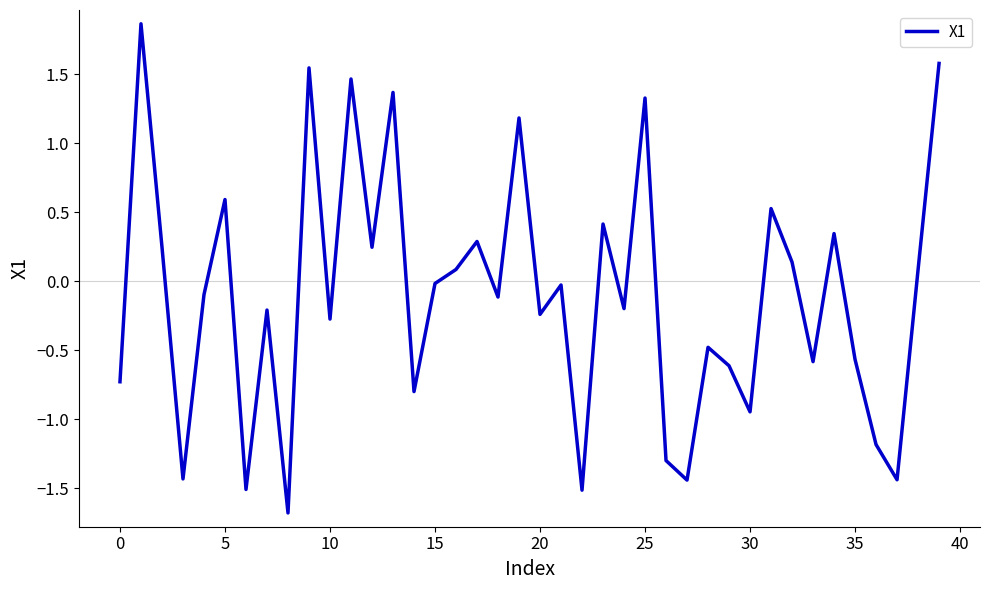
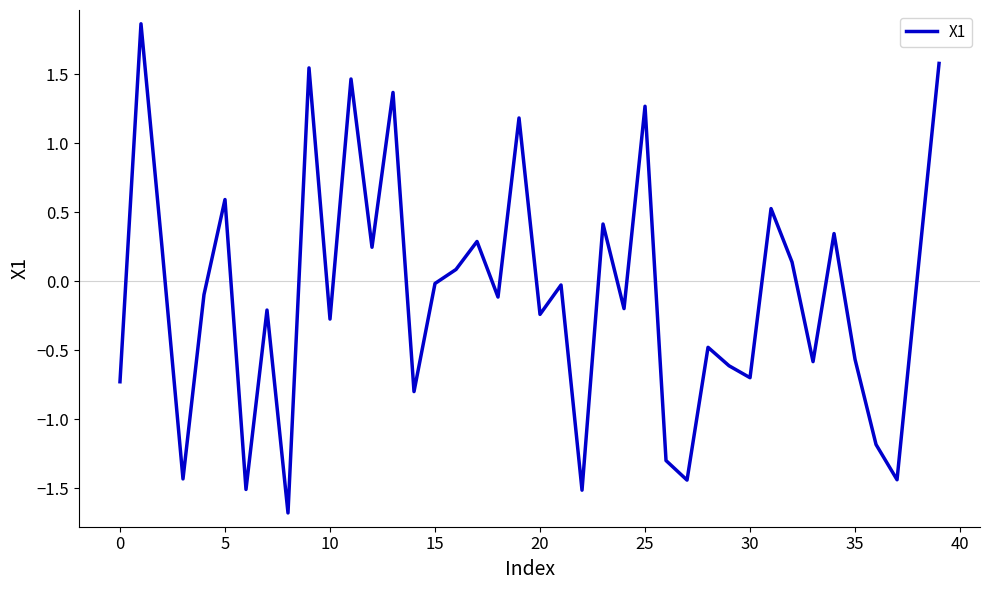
  {
    "0": -0.73,
    "5": 0.59,
    "10": -0.27,
    "15": -0.02,
    "20": -0.24,
-   "25": 1.33,
-   "30": -0.95,
+   "25": 1.27,
+   "30": -0.70,
    "35": -0.57
  }
